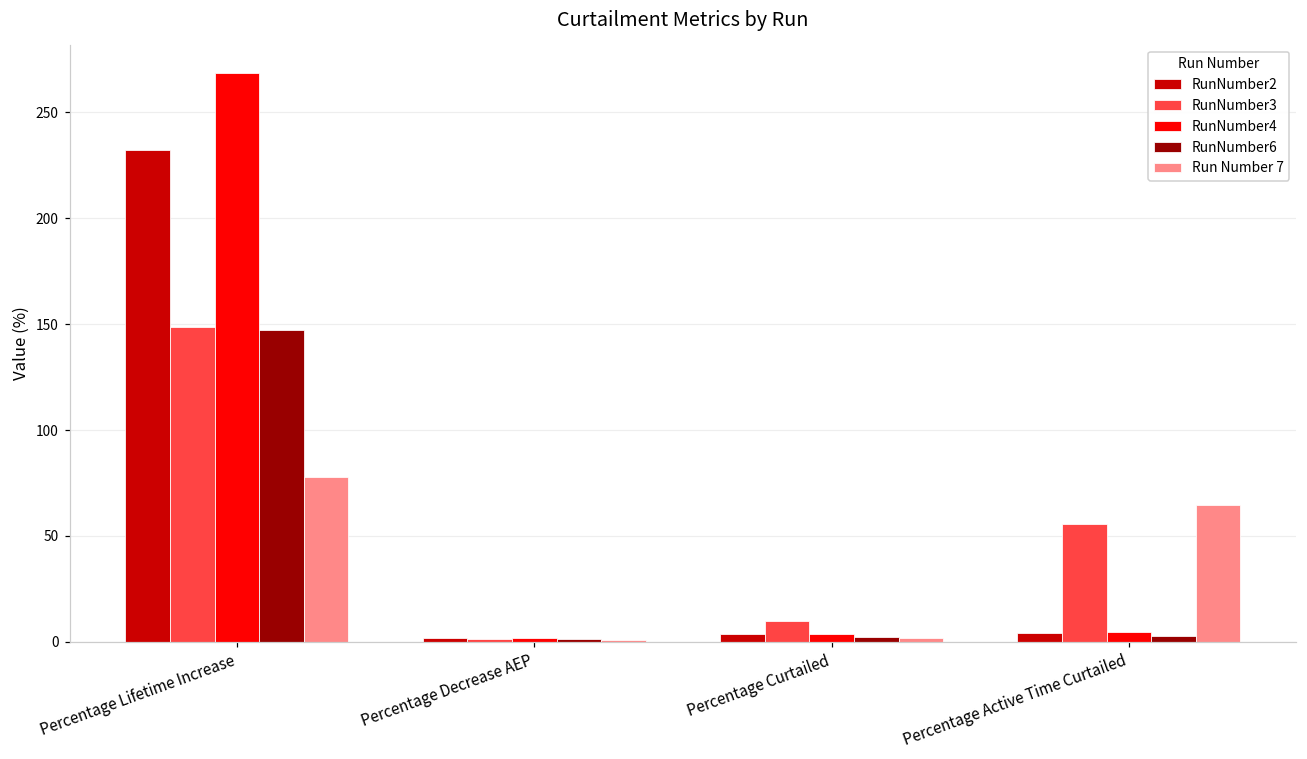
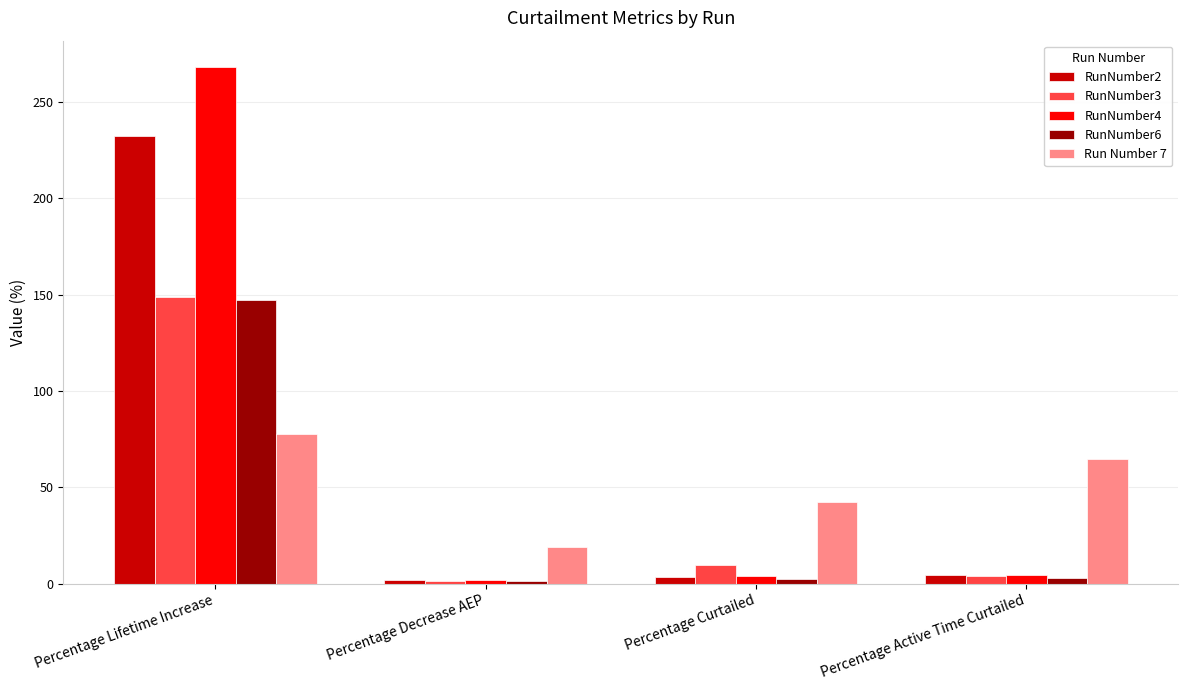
  {
    "RunNumber3": {
      "Percentage Lifetime Increase": 149,
      "Percentage Decrease AEP": 1,
      "Percentage Curtailed": 10,
-     "Percentage Active Time Curtailed": 56
+     "Percentage Active Time Curtailed": 4
    },
    "Run Number 7": {
      "Percentage Lifetime Increase": 78,
-     "Percentage Decrease AEP": 1,
-     "Percentage Curtailed": 2,
+     "Percentage Decrease AEP": 19,
+     "Percentage Curtailed": 42,
      "Percentage Active Time Curtailed": 65
    }
  }
